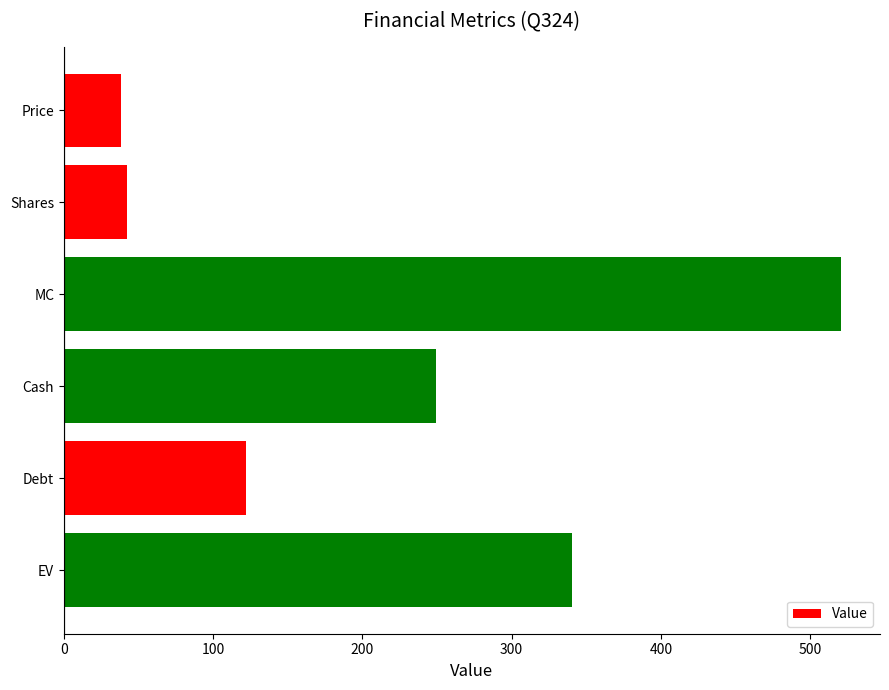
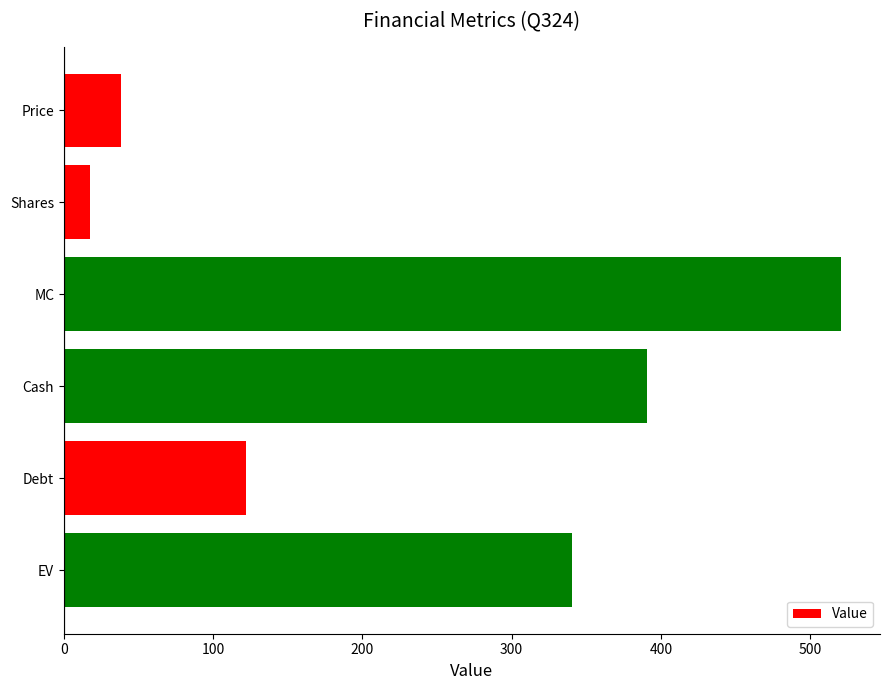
  {
    "Price": 39,
-   "Shares": 42,
+   "Shares": 18,
    "MC": 521,
-   "Cash": 250,
+   "Cash": 391,
    "Debt": 122,
    "EV": 340
  }
